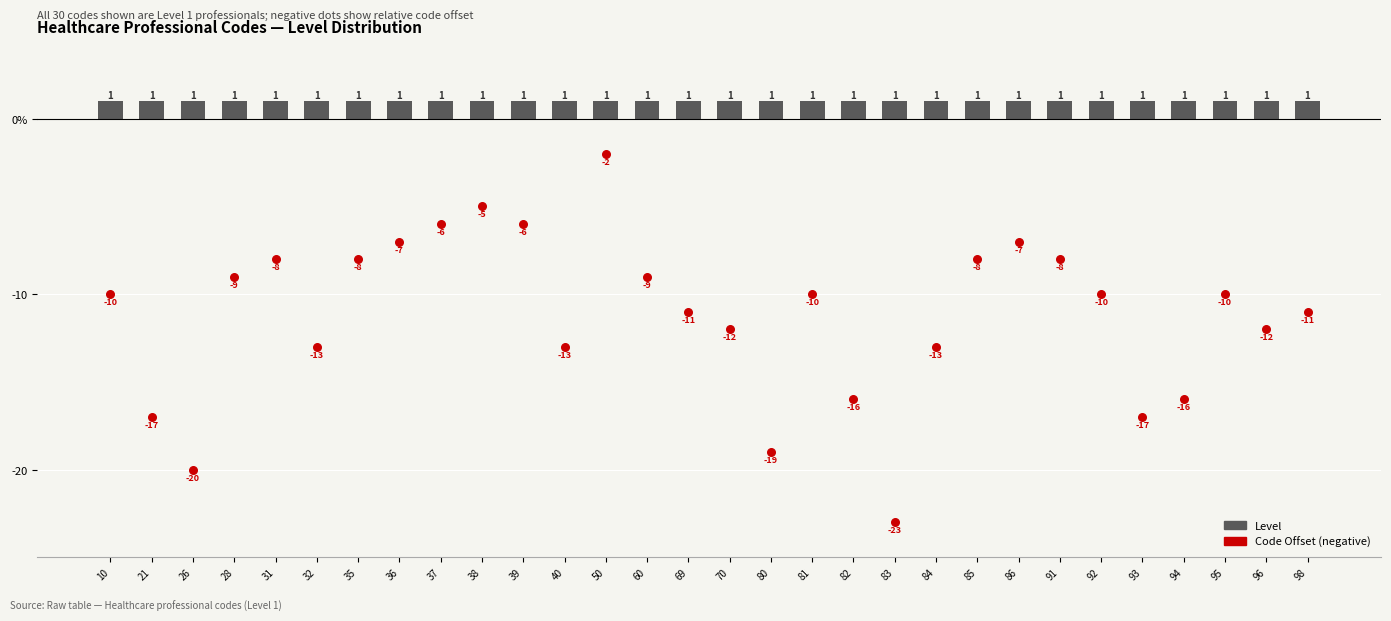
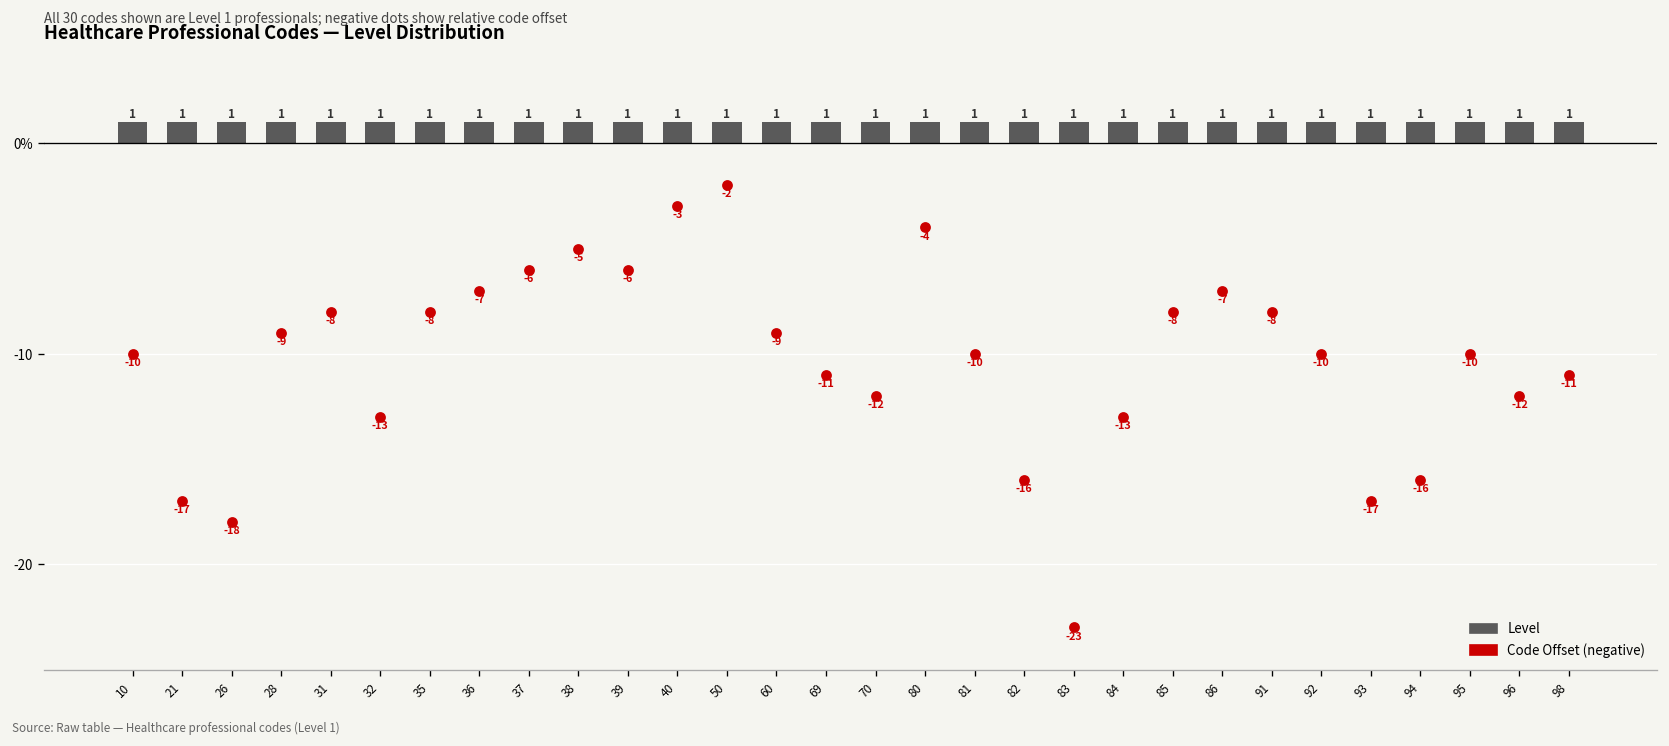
  {
    "Level": {
      "10": 1,
      "21": 1,
      "26": 1,
      "28": 1,
      "31": 1,
      "32": 1,
      "35": 1,
      "36": 1,
      "37": 1,
      "38": 1,
      "39": 1,
      "40": 1,
      "50": 1,
      "60": 1,
      "69": 1,
      "70": 1,
      "80": 1,
      "81": 1,
      "82": 1,
      "83": 1,
      "84": 1,
      "85": 1,
      "86": 1,
      "91": 1,
      "92": 1,
      "93": 1,
      "94": 1,
      "95": 1,
      "96": 1,
      "98": 1
    },
    "Code Offset (negative)": {
-     "26": -20,
-     "40": -13,
-     "80": -19
+     "26": -18,
+     "40": -3,
+     "80": -4
    }
  }
